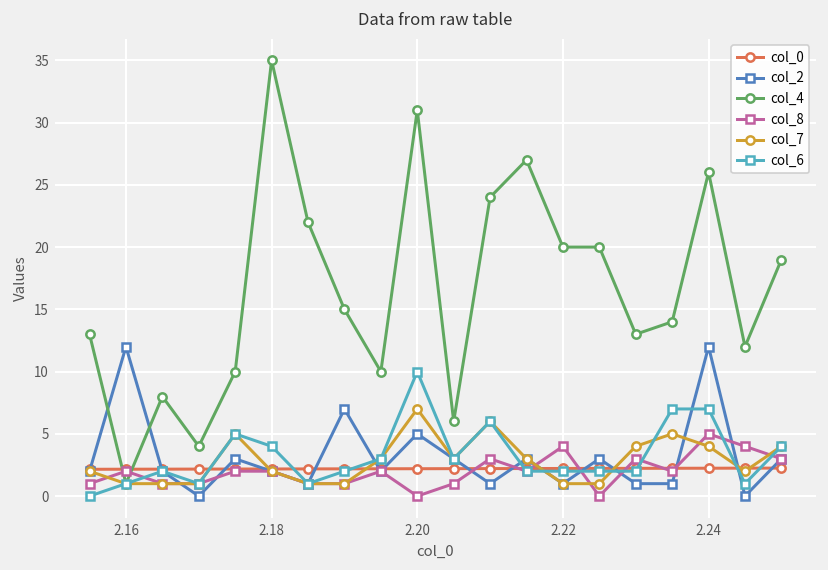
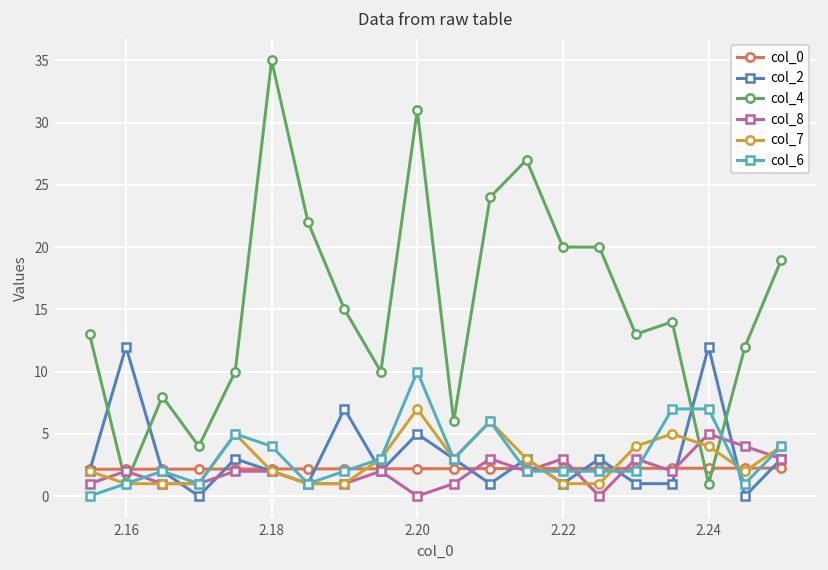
  {
    "col_4": {
      "2.18": 35,
      "2.20": 31,
      "2.22": 20,
-     "2.24": 26
+     "2.24": 1
    },
    "col_8": {
      "2.20": 0,
-     "2.22": 4,
+     "2.22": 3,
      "2.24": 5
    }
  }
